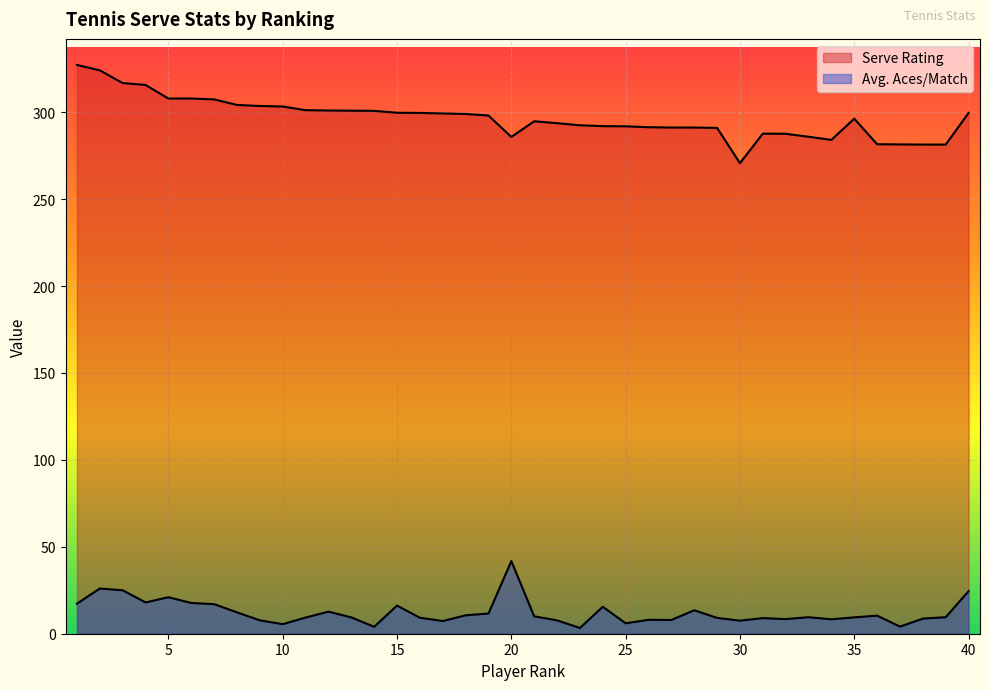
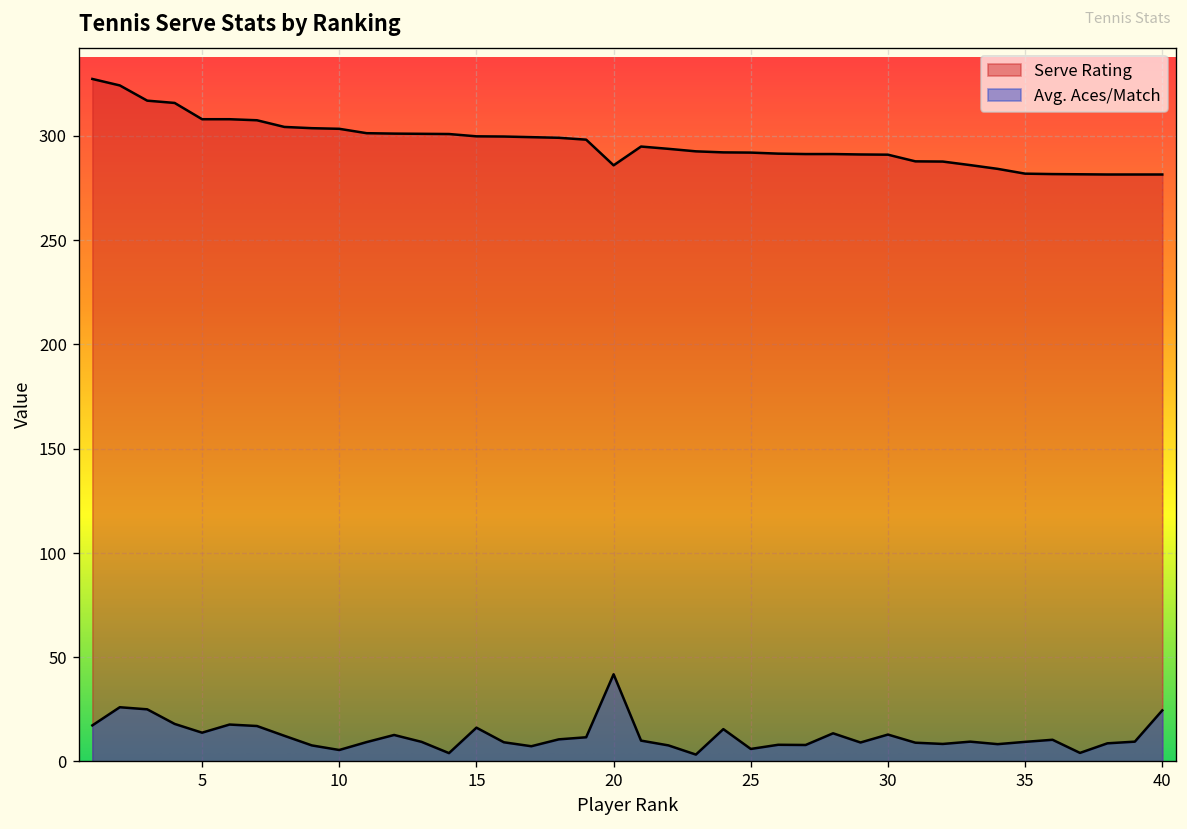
  {
    "Serve Rating": {
      "5": 308,
      "10": 303,
      "15": 300,
      "20": 286,
      "25": 292,
-     "30": 271,
-     "35": 296,
-     "40": 300
+     "30": 291,
+     "35": 282,
+     "40": 281
    },
    "Avg. Aces/Match": {
-     "5": 21,
+     "5": 14,
      "10": 6,
      "15": 16,
      "20": 42,
      "25": 6,
-     "30": 8,
+     "30": 13,
      "35": 9,
      "40": 25
    }
  }
